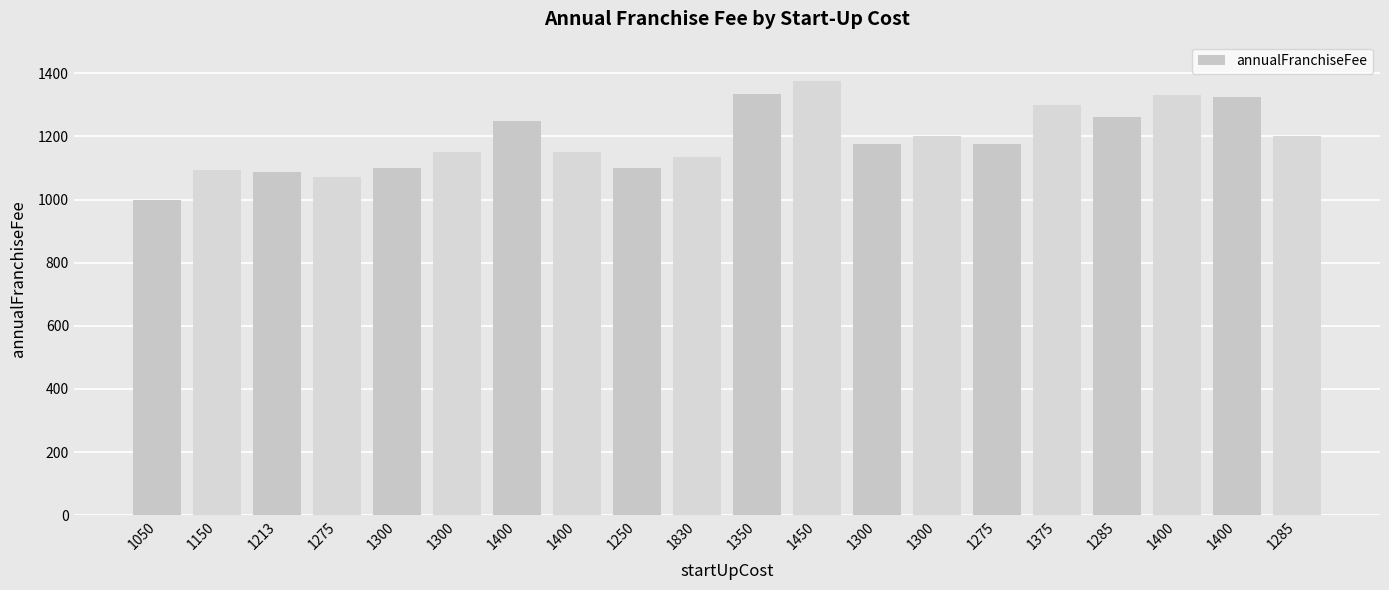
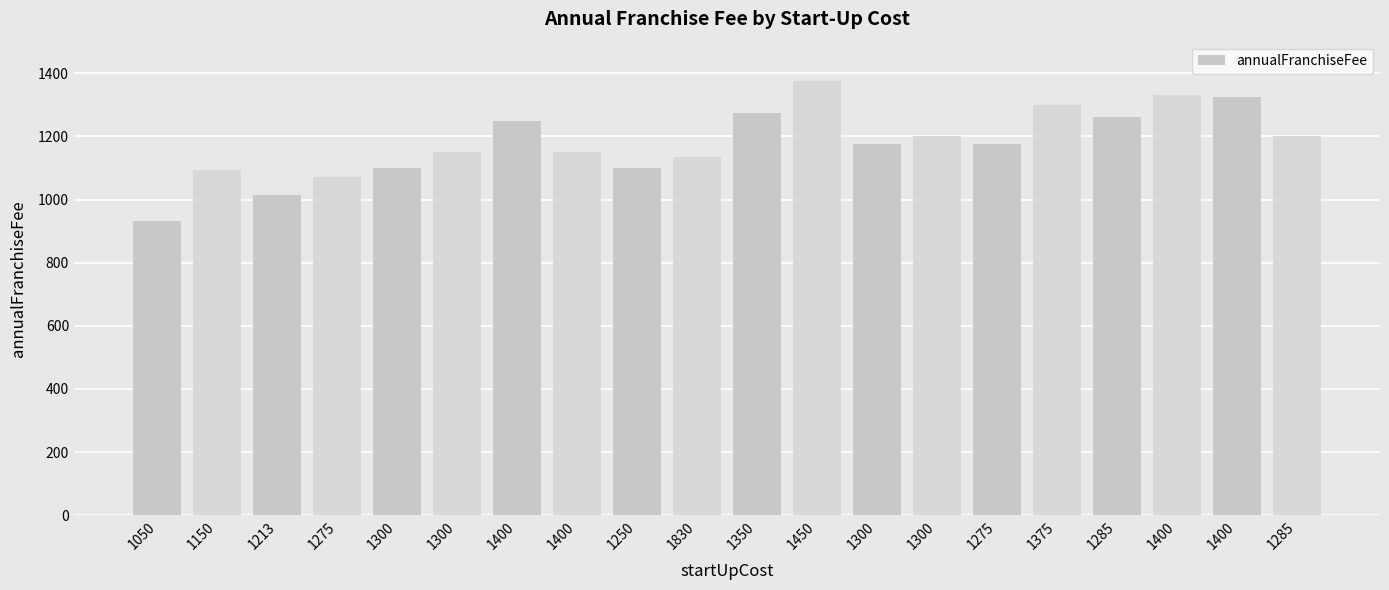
  {
-   "1050": 1000,
+   "1050": 930,
    "1150": 1090,
-   "1213": 1090,
+   "1213": 1010,
    "1250": 1100,
    "1830": 1130,
-   "1350": 1330,
+   "1350": 1280,
    "1450": 1380,
    "1375": 1300
  }
